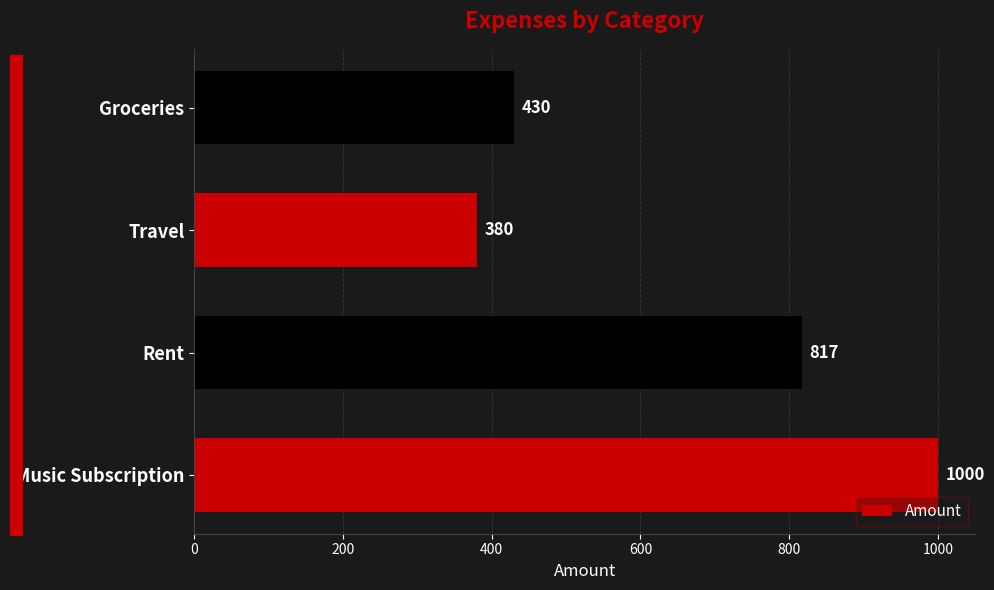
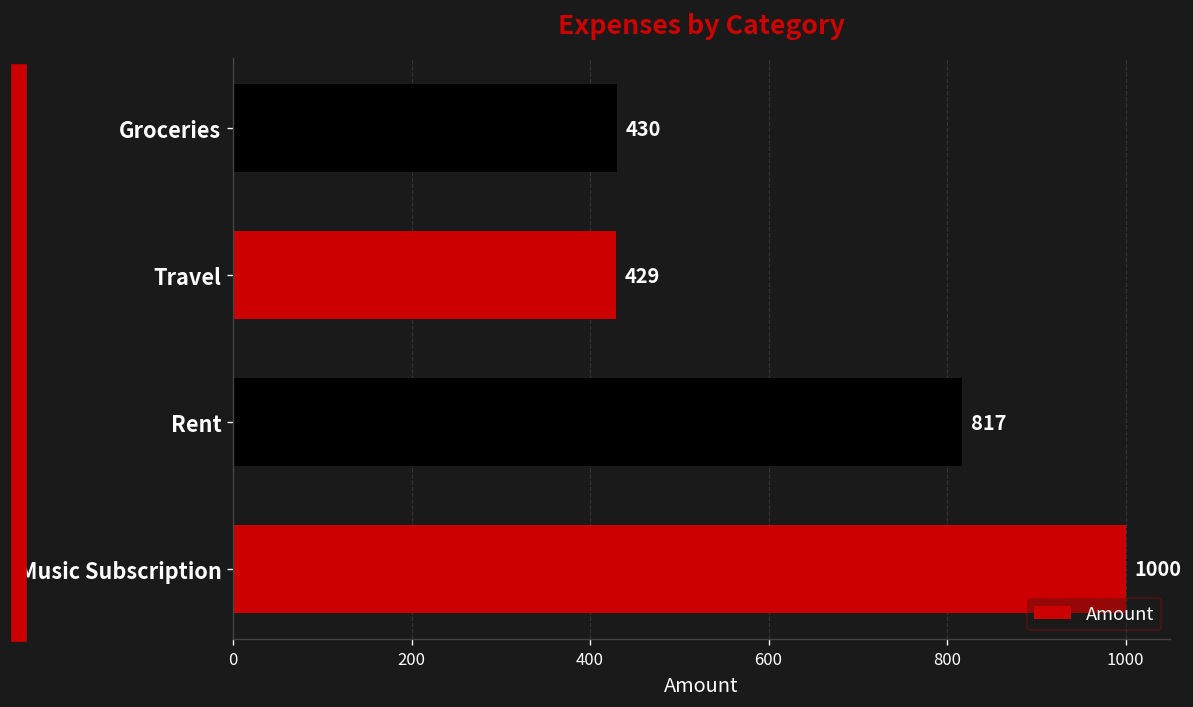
  {
    "Groceries": 430,
-   "Travel": 380,
+   "Travel": 429,
    "Rent": 817,
    "Music Subscription": 1000
  }
